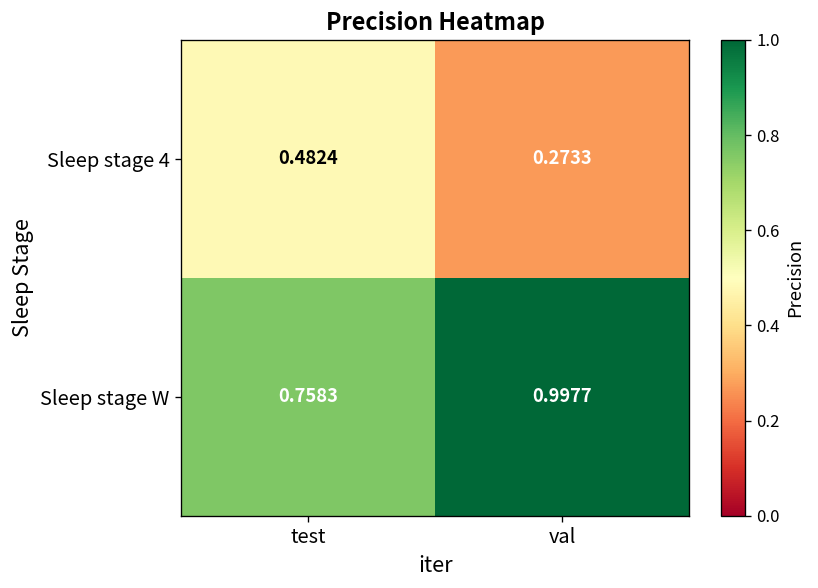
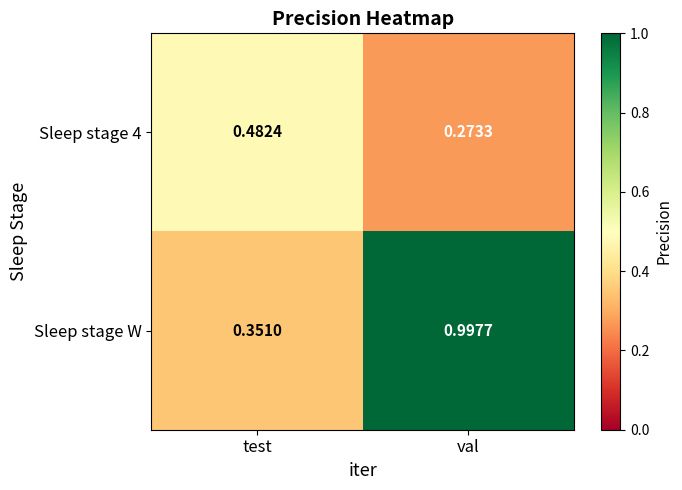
  {
    "Sleep stage 4": {
      "test": 0.4824,
      "val": 0.2733
    },
    "Sleep stage W": {
-     "test": 0.7583,
+     "test": 0.3510,
      "val": 0.9977
    }
  }
